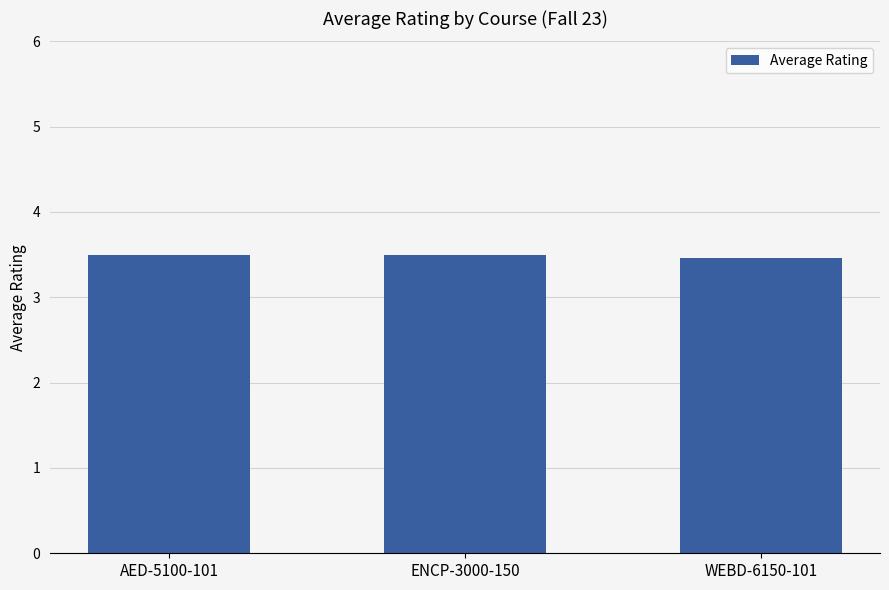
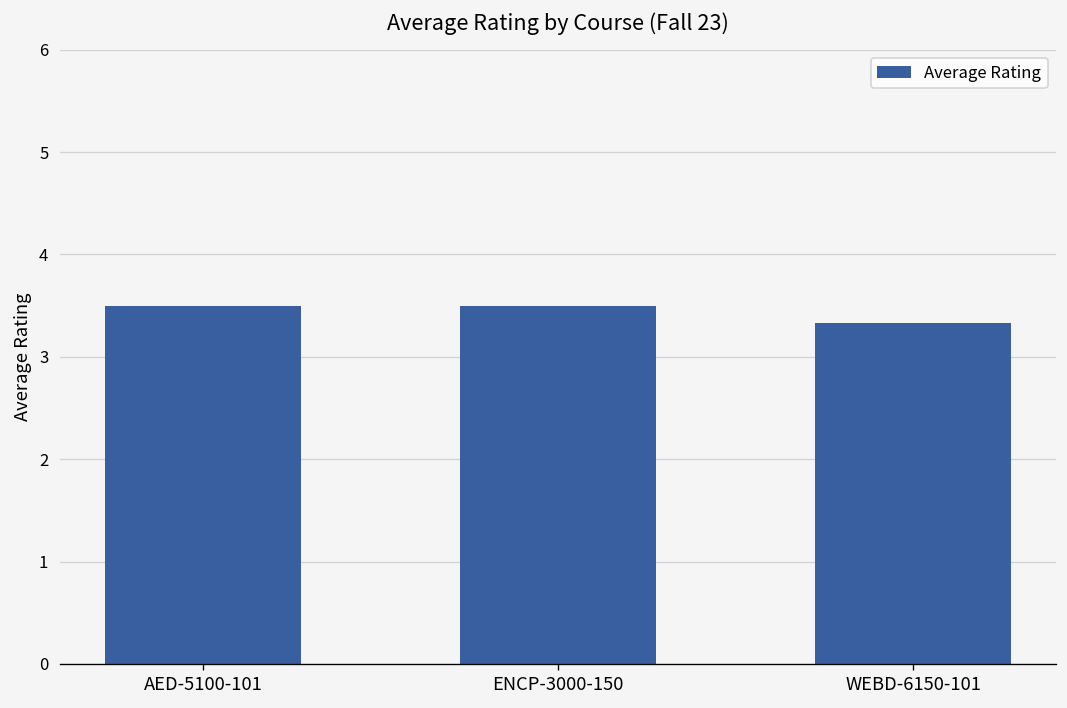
  {
    "AED-5100-101": 3.5,
    "ENCP-3000-150": 3.5,
-   "WEBD-6150-101": 3.5
+   "WEBD-6150-101": 3.3
  }
